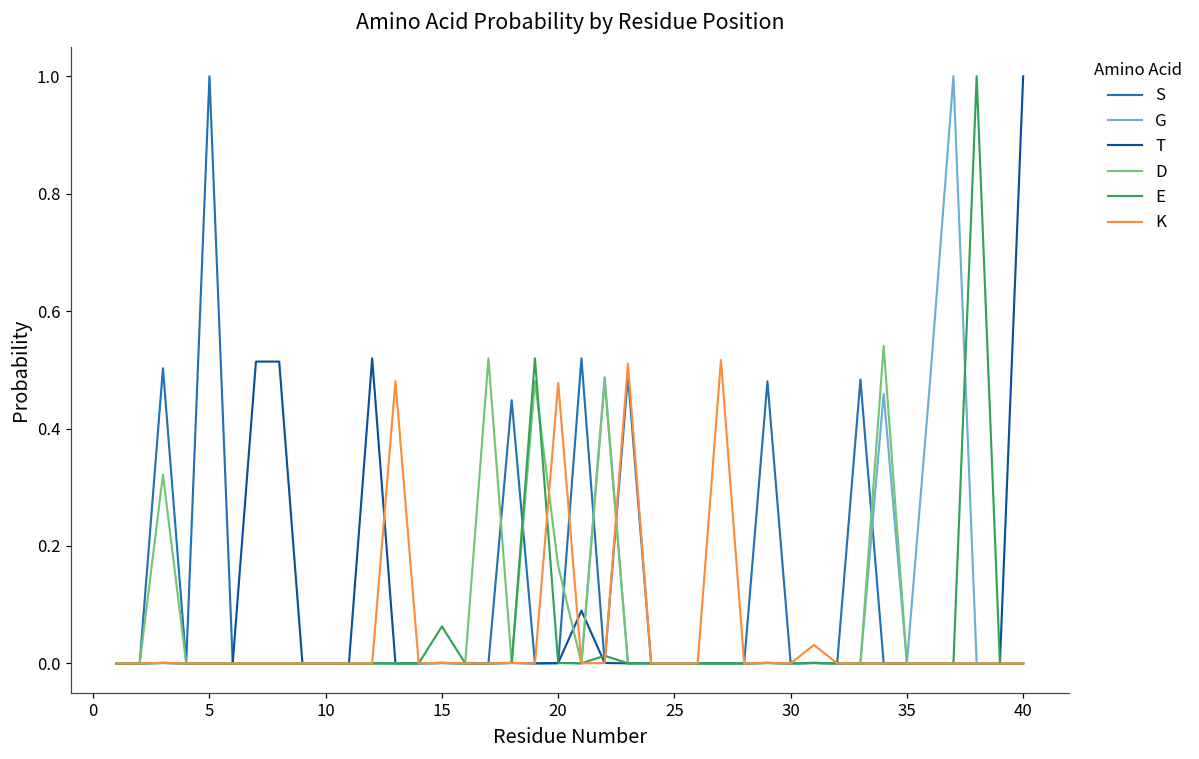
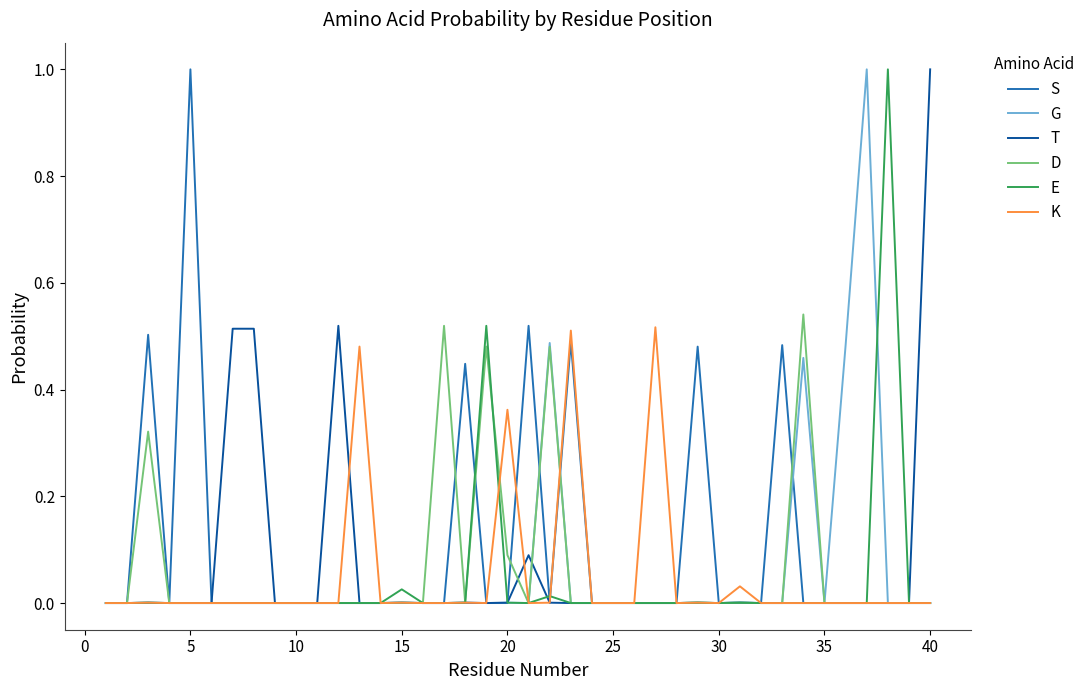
  {
    "D": {
-     "20": 0.17
+     "20": 0.09
    },
    "E": {
-     "15": 0.06
+     "15": 0.03
    },
    "K": {
-     "20": 0.48
+     "20": 0.36
    }
  }
